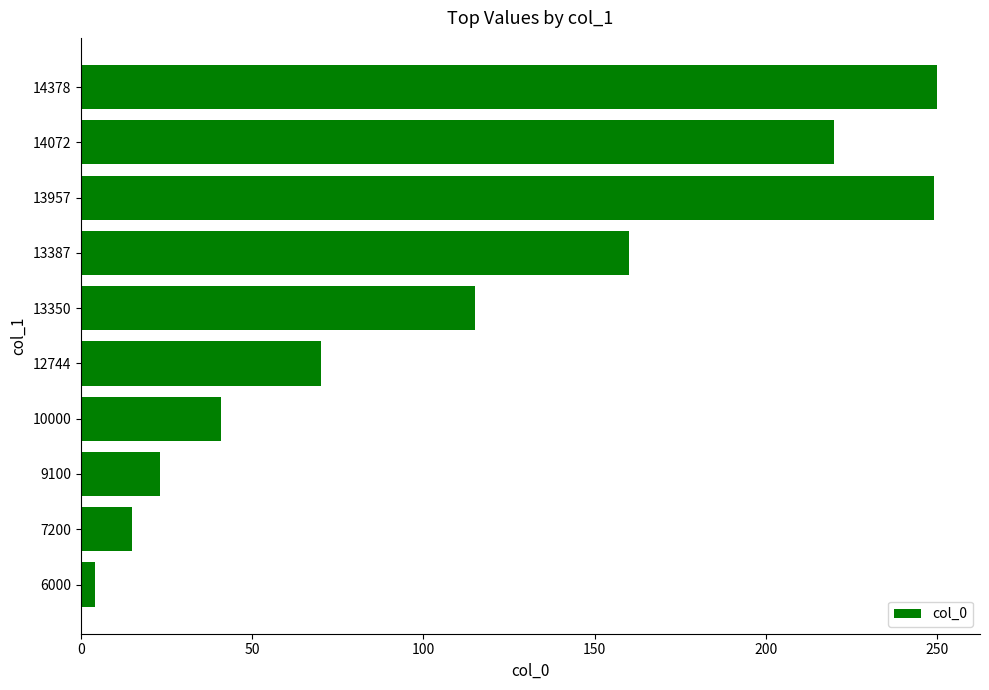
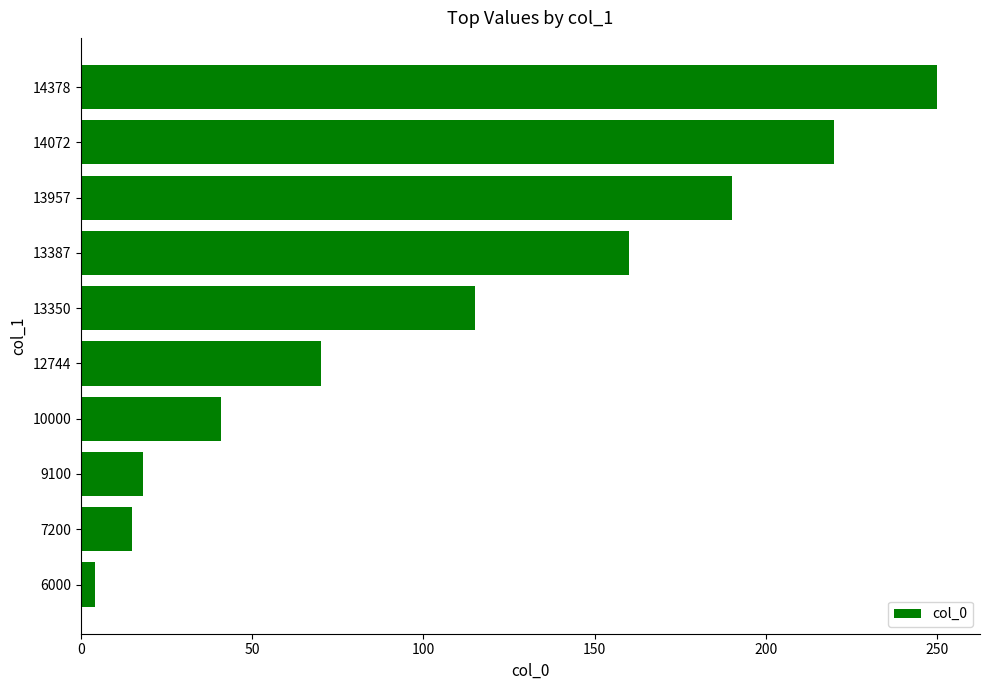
  {
    "14378": 250,
    "14072": 220,
-   "13957": 249,
+   "13957": 190,
    "10000": 41,
-   "9100": 23,
+   "9100": 18,
    "7200": 15,
    "6000": 4
  }
